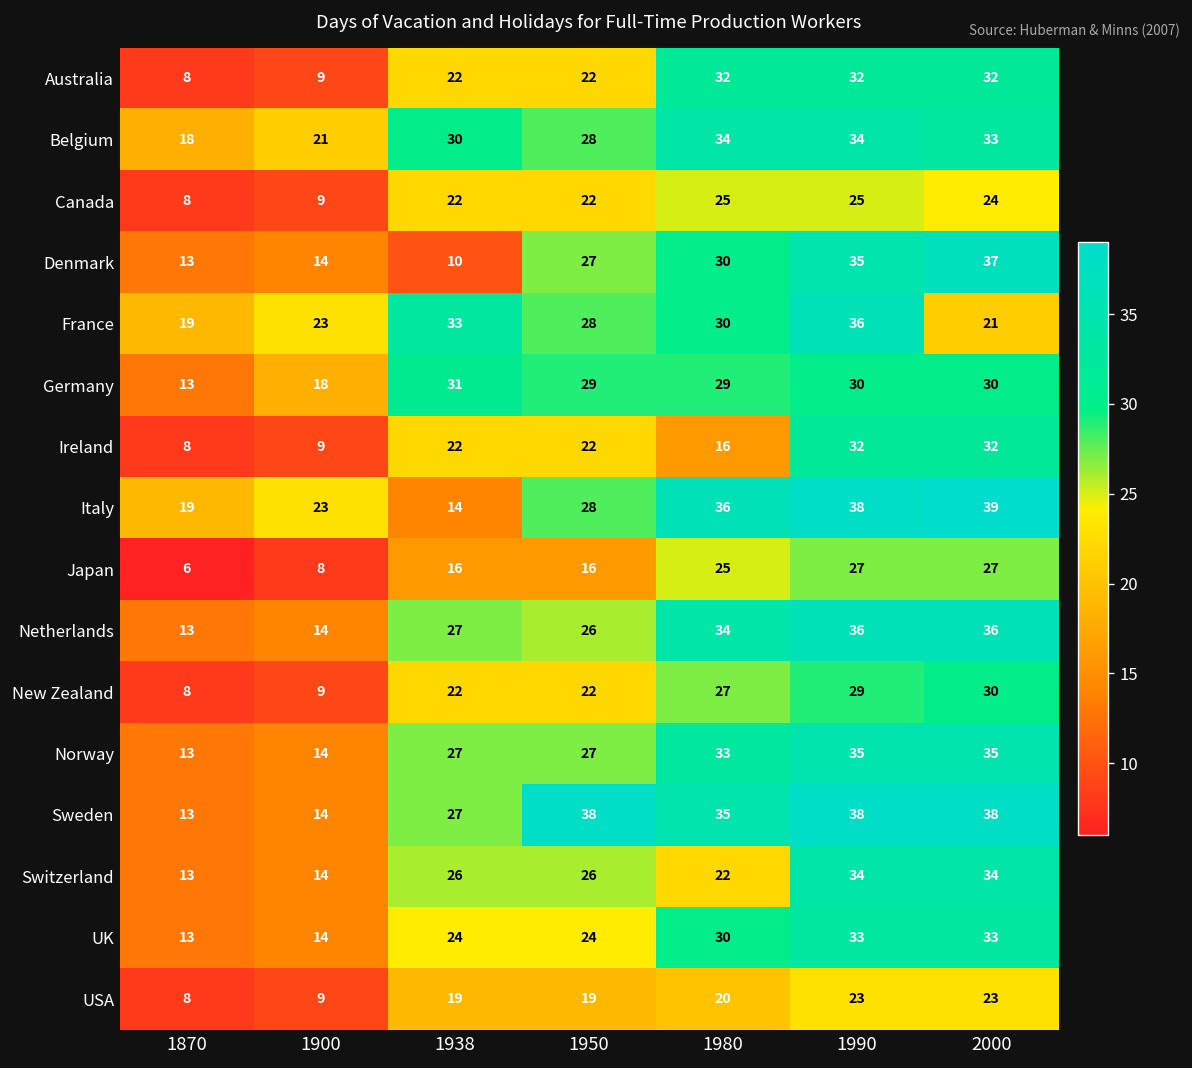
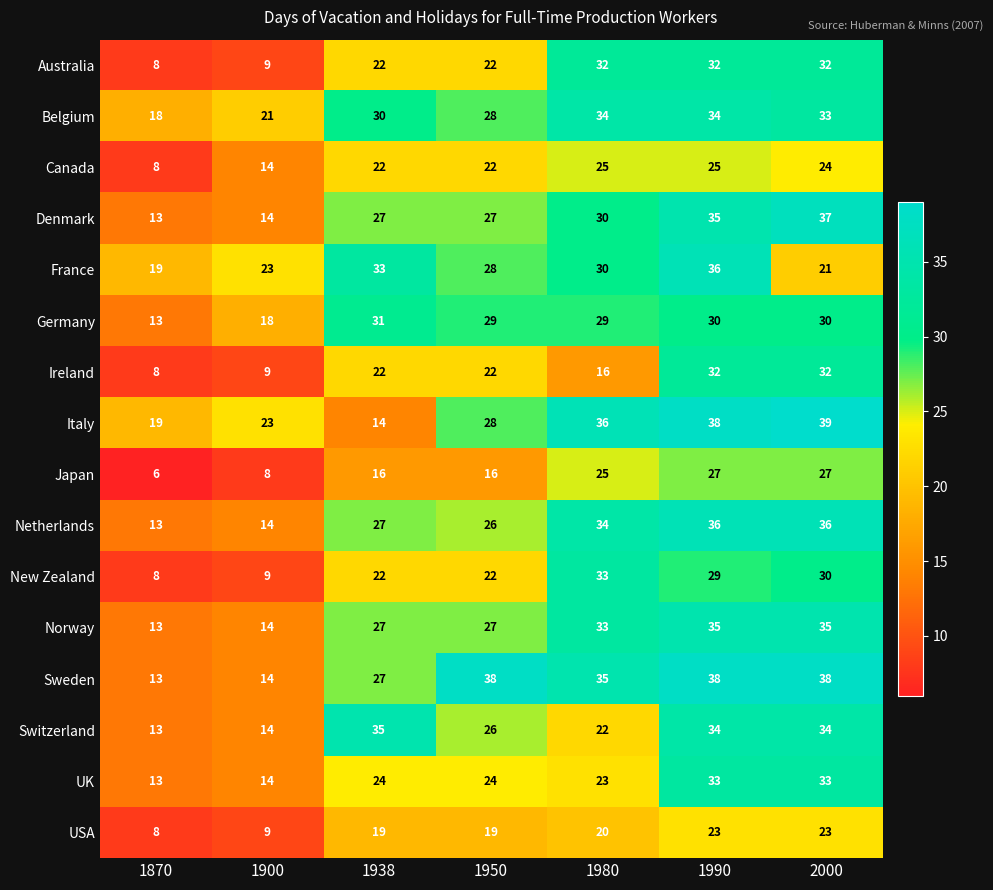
  {
    "Australia": {
      "1870": 8,
      "1900": 9,
      "1938": 22,
      "1950": 22,
      "1980": 32,
      "1990": 32,
      "2000": 32
    },
    "Belgium": {
      "1870": 18,
      "1900": 21,
      "1938": 30,
      "1950": 28,
      "1980": 34,
      "1990": 34,
      "2000": 33
    },
    "Canada": {
      "1870": 8,
-     "1900": 9,
+     "1900": 14,
      "1938": 22,
      "1950": 22,
      "1980": 25,
      "1990": 25,
      "2000": 24
    },
    "Denmark": {
      "1870": 13,
      "1900": 14,
-     "1938": 10,
+     "1938": 27,
      "1950": 27,
      "1980": 30,
      "1990": 35,
      "2000": 37
    },
    "France": {
      "1870": 19,
      "1900": 23,
      "1938": 33,
      "1950": 28,
      "1980": 30,
      "1990": 36,
      "2000": 21
    },
    "Germany": {
      "1870": 13,
      "1900": 18,
      "1938": 31,
      "1950": 29,
      "1980": 29,
      "1990": 30,
      "2000": 30
    },
    "Ireland": {
      "1870": 8,
      "1900": 9,
      "1938": 22,
      "1950": 22,
      "1980": 16,
      "1990": 32,
      "2000": 32
    },
    "Italy": {
      "1870": 19,
      "1900": 23,
      "1938": 14,
      "1950": 28,
      "1980": 36,
      "1990": 38,
      "2000": 39
    },
    "Japan": {
      "1870": 6,
      "1900": 8,
      "1938": 16,
      "1950": 16,
      "1980": 25,
      "1990": 27,
      "2000": 27
    },
    "Netherlands": {
      "1870": 13,
      "1900": 14,
      "1938": 27,
      "1950": 26,
      "1980": 34,
      "1990": 36,
      "2000": 36
    },
    "New Zealand": {
      "1870": 8,
      "1900": 9,
      "1938": 22,
      "1950": 22,
-     "1980": 27,
+     "1980": 33,
      "1990": 29,
      "2000": 30
    },
    "Norway": {
      "1870": 13,
      "1900": 14,
      "1938": 27,
      "1950": 27,
      "1980": 33,
      "1990": 35,
      "2000": 35
    },
    "Sweden": {
      "1870": 13,
      "1900": 14,
      "1938": 27,
      "1950": 38,
      "1980": 35,
      "1990": 38,
      "2000": 38
    },
    "Switzerland": {
      "1870": 13,
      "1900": 14,
-     "1938": 26,
+     "1938": 35,
      "1950": 26,
      "1980": 22,
      "1990": 34,
      "2000": 34
    },
    "UK": {
      "1870": 13,
      "1900": 14,
      "1938": 24,
      "1950": 24,
-     "1980": 30,
+     "1980": 23,
      "1990": 33,
      "2000": 33
    },
    "USA": {
      "1870": 8,
      "1900": 9,
      "1938": 19,
      "1950": 19,
      "1980": 20,
      "1990": 23,
      "2000": 23
    }
  }
